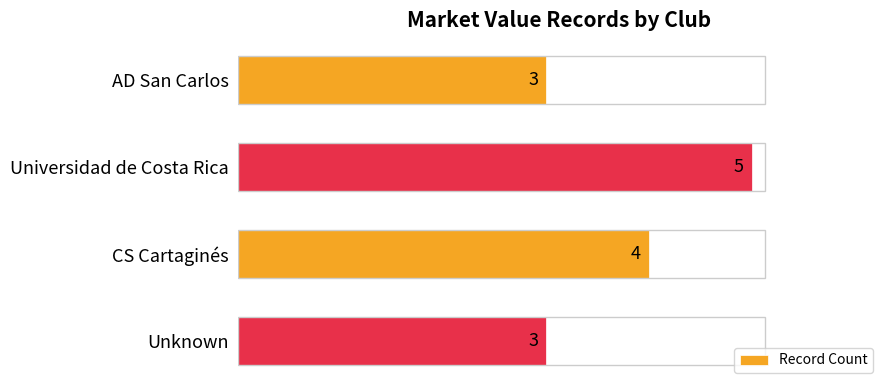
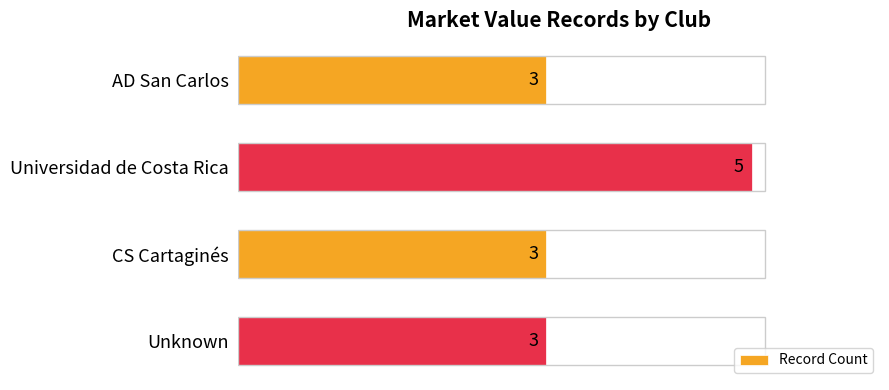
  {
    "AD San Carlos": 3,
    "Universidad de Costa Rica": 5,
-   "CS Cartaginés": 4,
+   "CS Cartaginés": 3,
    "Unknown": 3
  }
